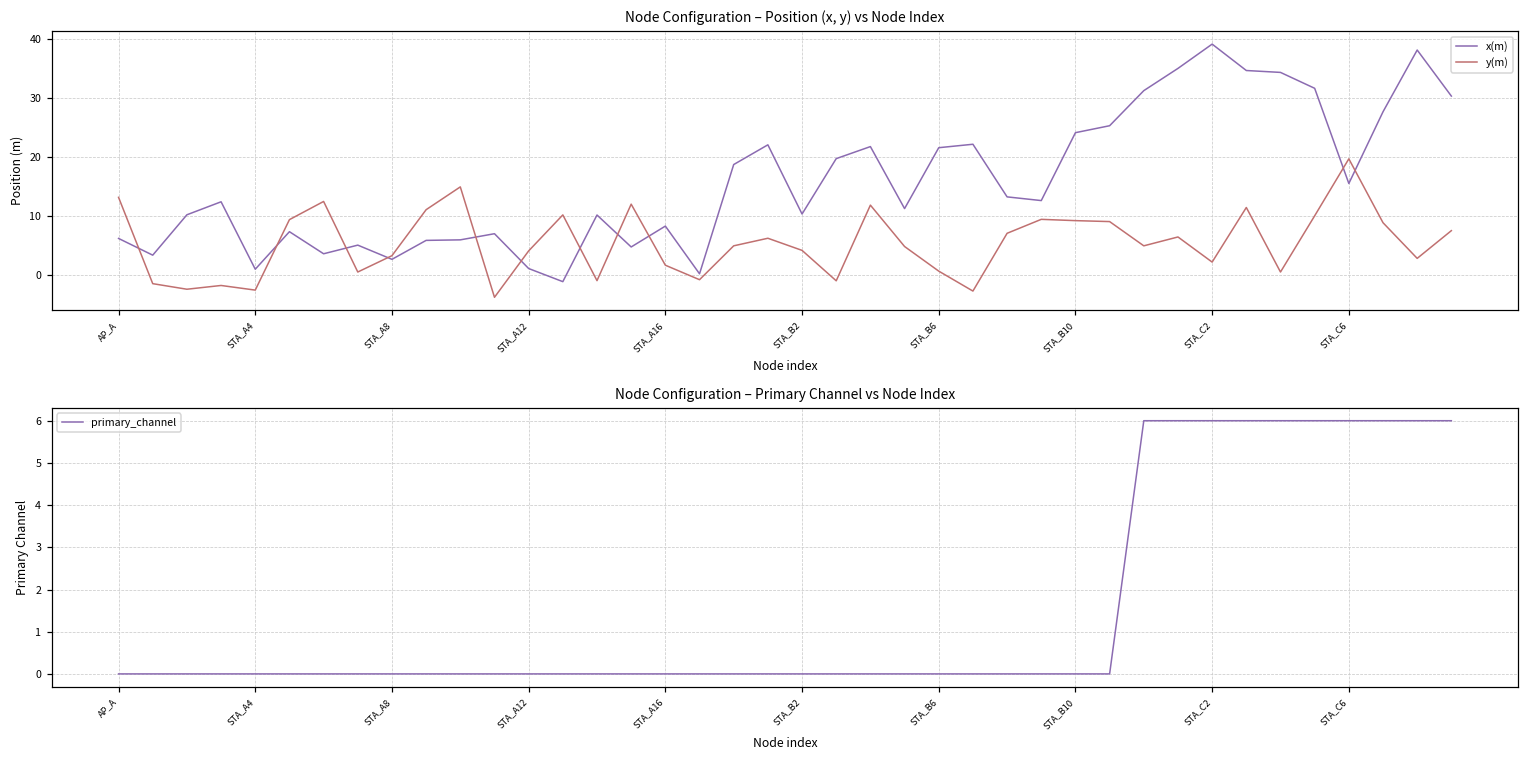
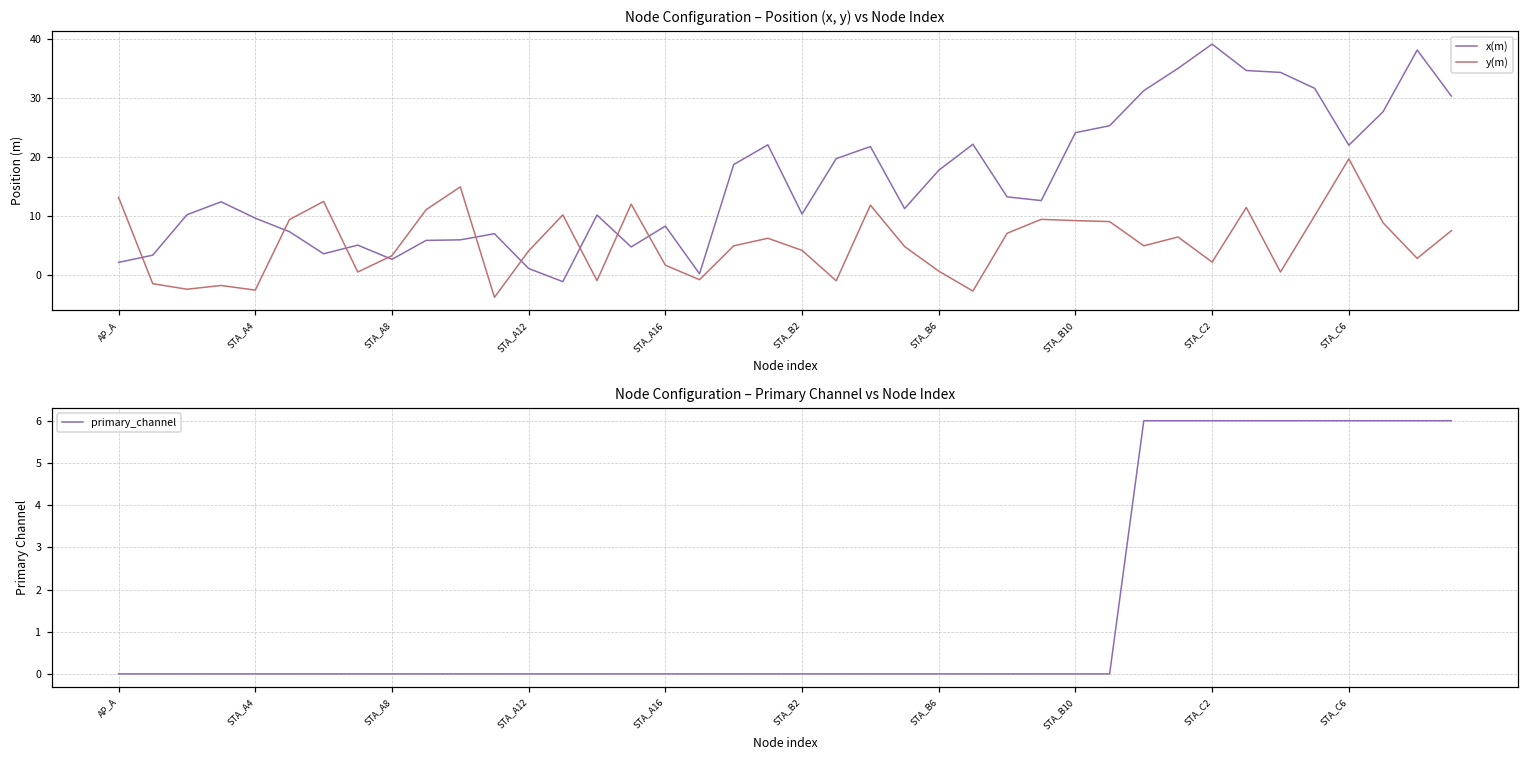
  {
    "Node Configuration – Position (x, y) vs Node Index": {
      "x(m)": {
-       "AP_A": 6,
-       "STA_A4": 1,
+       "AP_A": 2,
+       "STA_A4": 10,
        "STA_A8": 3,
        "STA_A12": 1,
        "STA_A16": 8,
        "STA_B2": 10,
-       "STA_B6": 22,
+       "STA_B6": 18,
        "STA_B10": 24,
        "STA_C2": 39,
-       "STA_C6": 16
+       "STA_C6": 22
      },
      "y(m)": {
        "AP_A": 13,
        "STA_A4": -2,
        "STA_A8": 3,
        "STA_A12": 4,
        "STA_A16": 2,
        "STA_B2": 4,
        "STA_B6": 1,
        "STA_B10": 9,
        "STA_C2": 2,
        "STA_C6": 20
      }
    },
    "Node Configuration – Primary Channel vs Node Index": {
      "AP_A": 0.0,
      "STA_A4": 0.0,
      "STA_A8": 0.0,
      "STA_A12": 0.0,
      "STA_A16": 0.0,
      "STA_B2": 0.0,
      "STA_B6": 0.0,
      "STA_B10": 0.0,
      "STA_C2": 6.0,
      "STA_C6": 6.0
    }
  }
